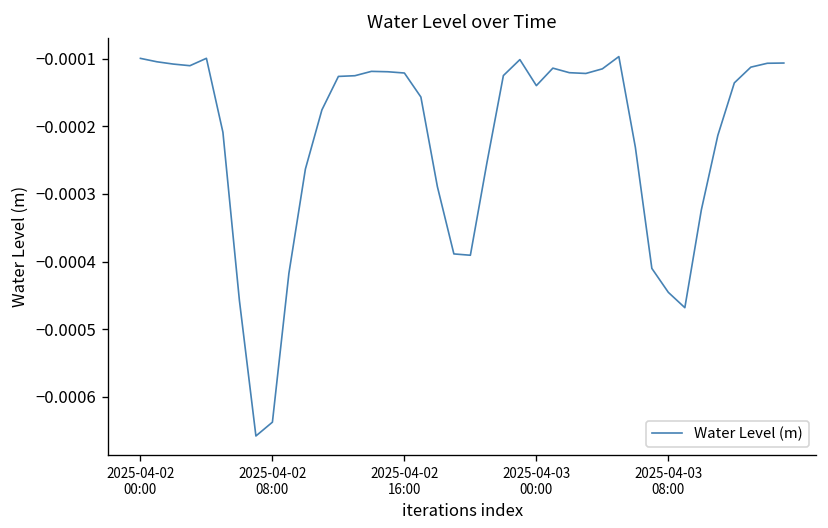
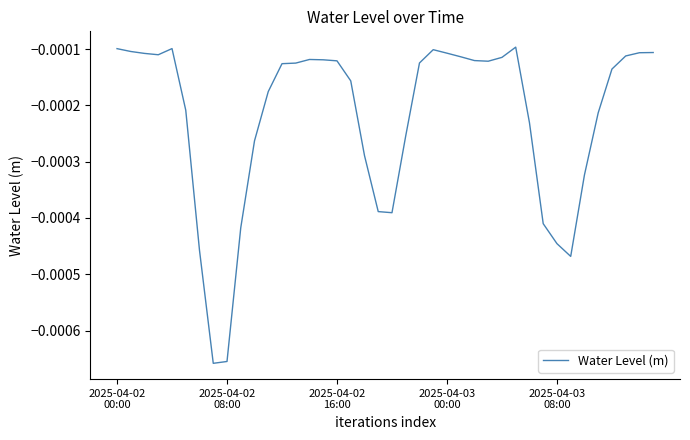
  {
    "2025-04-02 00:00": -0.00010,
-   "2025-04-02 08:00": -0.00064,
+   "2025-04-02 08:00": -0.00065,
    "2025-04-02 16:00": -0.00012,
-   "2025-04-03 00:00": -0.00014,
+   "2025-04-03 00:00": -0.00011,
    "2025-04-03 08:00": -0.00045
  }
